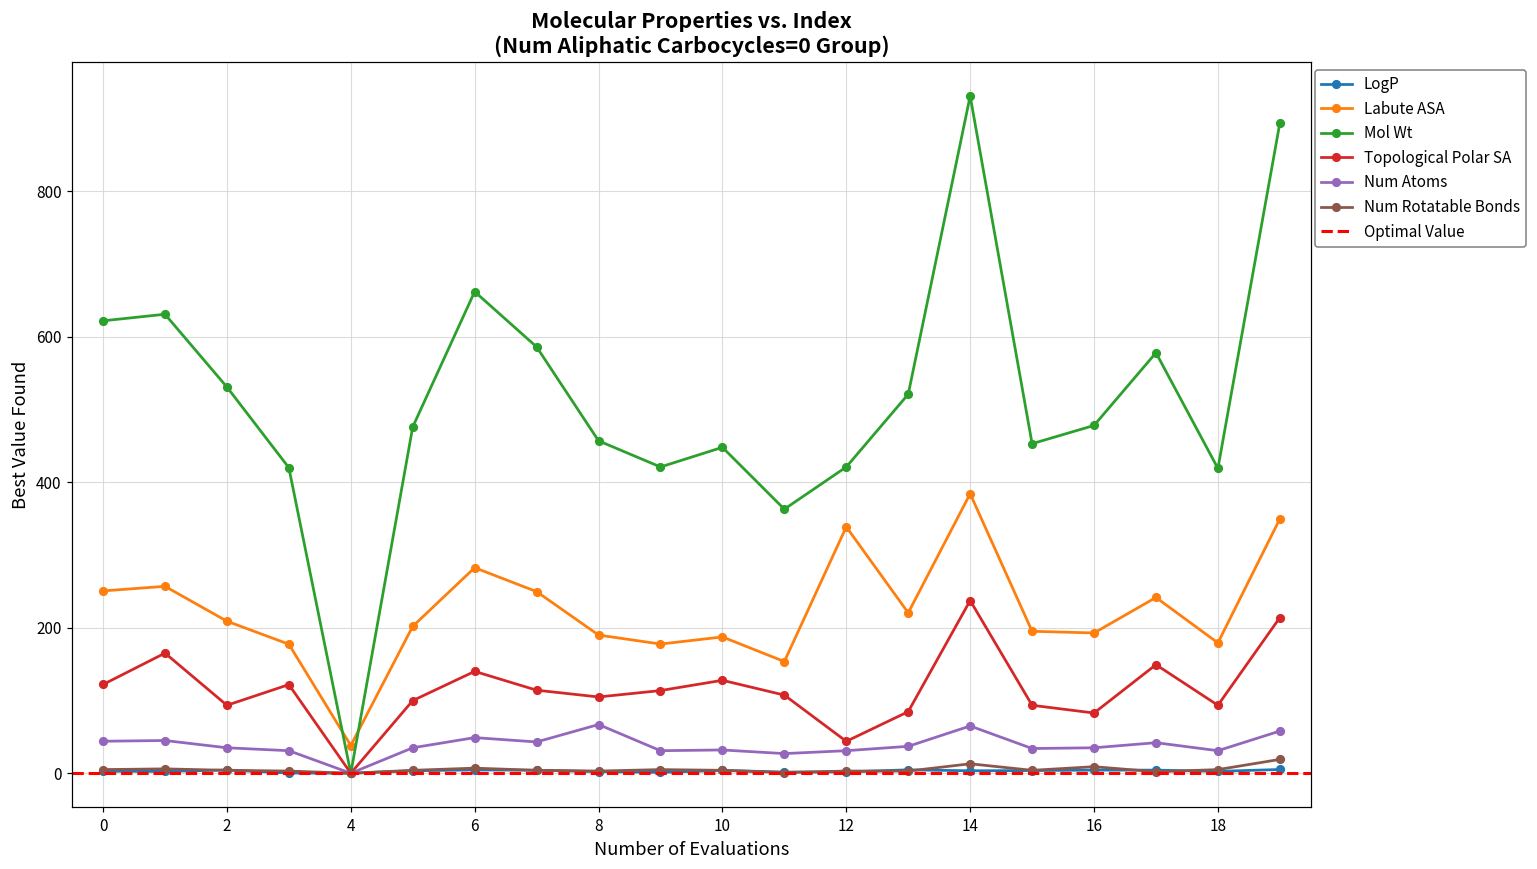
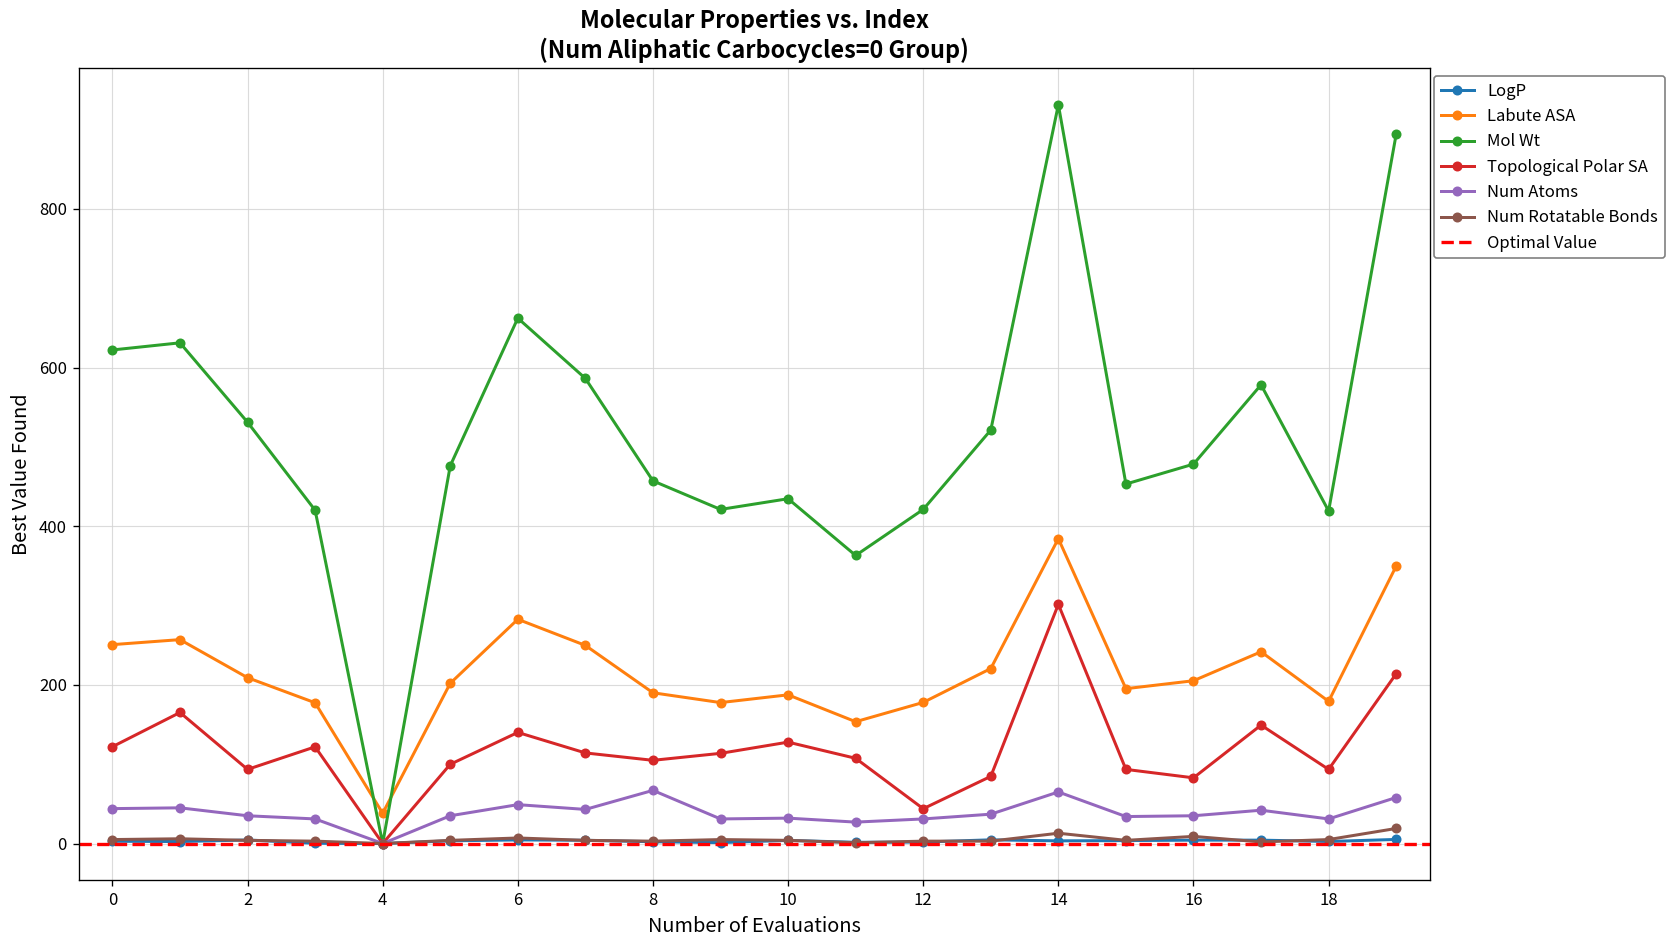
  {
    "LogP": {
      "14": 0,
      "16": 0
    },
    "Labute ASA": {
      "0": 250,
      "2": 210,
      "4": 40,
      "6": 280,
      "8": 190,
      "10": 190,
-     "12": 340,
+     "12": 180,
      "14": 380,
-     "16": 190,
+     "16": 210,
      "18": 180
    },
    "Mol Wt": {
      "0": 620,
      "2": 530,
      "6": 660,
      "8": 460,
-     "10": 450,
+     "10": 430,
      "12": 420,
      "14": 930,
      "16": 480,
      "18": 420
    },
    "Topological Polar SA": {
      "0": 120,
      "2": 90,
      "6": 140,
      "8": 100,
      "10": 130,
      "12": 40,
-     "14": 240,
+     "14": 300,
      "16": 80,
      "18": 90
    },
    "Num Atoms": {
      "0": 40,
      "2": 40,
      "6": 50,
      "8": 70,
      "10": 30,
      "12": 30,
      "14": 70,
      "16": 40,
      "18": 30
    },
    "Num Rotatable Bonds": {
      "14": 10,
      "16": 10
    }
  }
